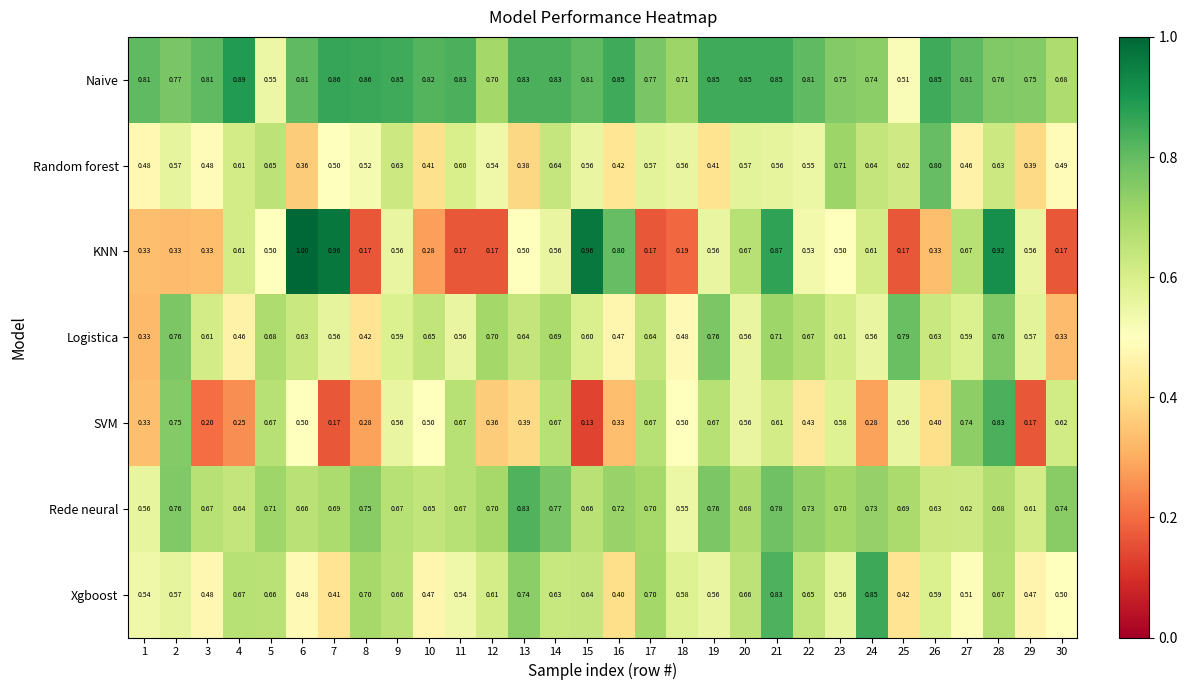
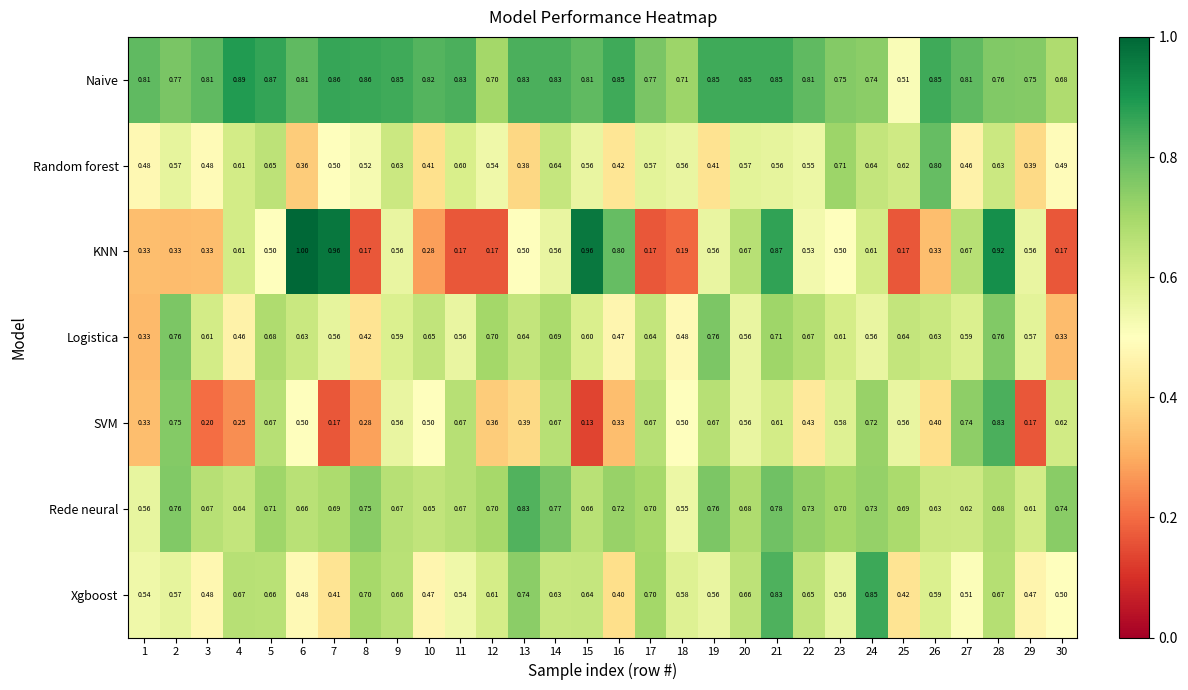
  {
    "Naive": {
      "1": 0.81,
      "2": 0.77,
      "3": 0.81,
      "4": 0.89,
-     "5": 0.55,
+     "5": 0.87,
      "6": 0.81,
      "7": 0.86,
      "8": 0.86,
      "9": 0.85,
      "10": 0.82,
      "11": 0.83,
      "12": 0.70,
      "13": 0.83,
      "14": 0.83,
      "15": 0.81,
      "16": 0.85,
      "17": 0.77,
      "18": 0.71,
      "19": 0.85,
      "20": 0.85,
      "21": 0.85,
      "22": 0.81,
      "23": 0.75,
      "24": 0.74,
      "25": 0.51,
      "26": 0.85,
      "27": 0.81,
      "28": 0.76,
      "29": 0.75,
      "30": 0.68
    },
    "Logistica": {
      "1": 0.33,
      "2": 0.76,
      "3": 0.61,
      "4": 0.46,
      "5": 0.68,
      "6": 0.63,
      "7": 0.56,
      "8": 0.42,
      "9": 0.59,
      "10": 0.65,
      "11": 0.56,
      "12": 0.70,
      "13": 0.64,
      "14": 0.69,
      "15": 0.60,
      "16": 0.47,
      "17": 0.64,
      "18": 0.48,
      "19": 0.76,
      "20": 0.56,
      "21": 0.71,
      "22": 0.67,
      "23": 0.61,
      "24": 0.56,
-     "25": 0.79,
+     "25": 0.64,
      "26": 0.63,
      "27": 0.59,
      "28": 0.76,
      "29": 0.57,
      "30": 0.33
    },
    "SVM": {
      "1": 0.33,
      "2": 0.75,
      "3": 0.20,
      "4": 0.25,
      "5": 0.67,
      "6": 0.50,
      "7": 0.17,
      "8": 0.28,
      "9": 0.56,
      "10": 0.50,
      "11": 0.67,
      "12": 0.36,
      "13": 0.39,
      "14": 0.67,
      "15": 0.13,
      "16": 0.33,
      "17": 0.67,
      "18": 0.50,
      "19": 0.67,
      "20": 0.56,
      "21": 0.61,
      "22": 0.43,
      "23": 0.58,
-     "24": 0.28,
+     "24": 0.72,
      "25": 0.56,
      "26": 0.40,
      "27": 0.74,
      "28": 0.83,
      "29": 0.17,
      "30": 0.62
    }
  }
